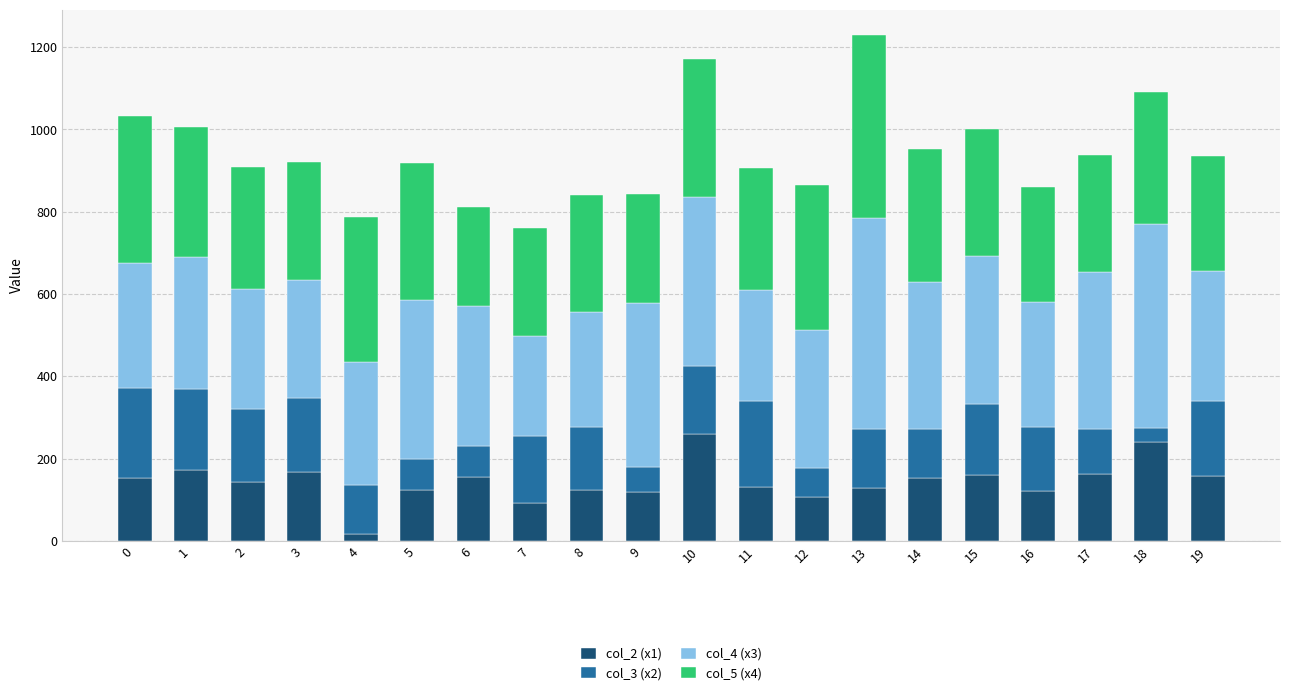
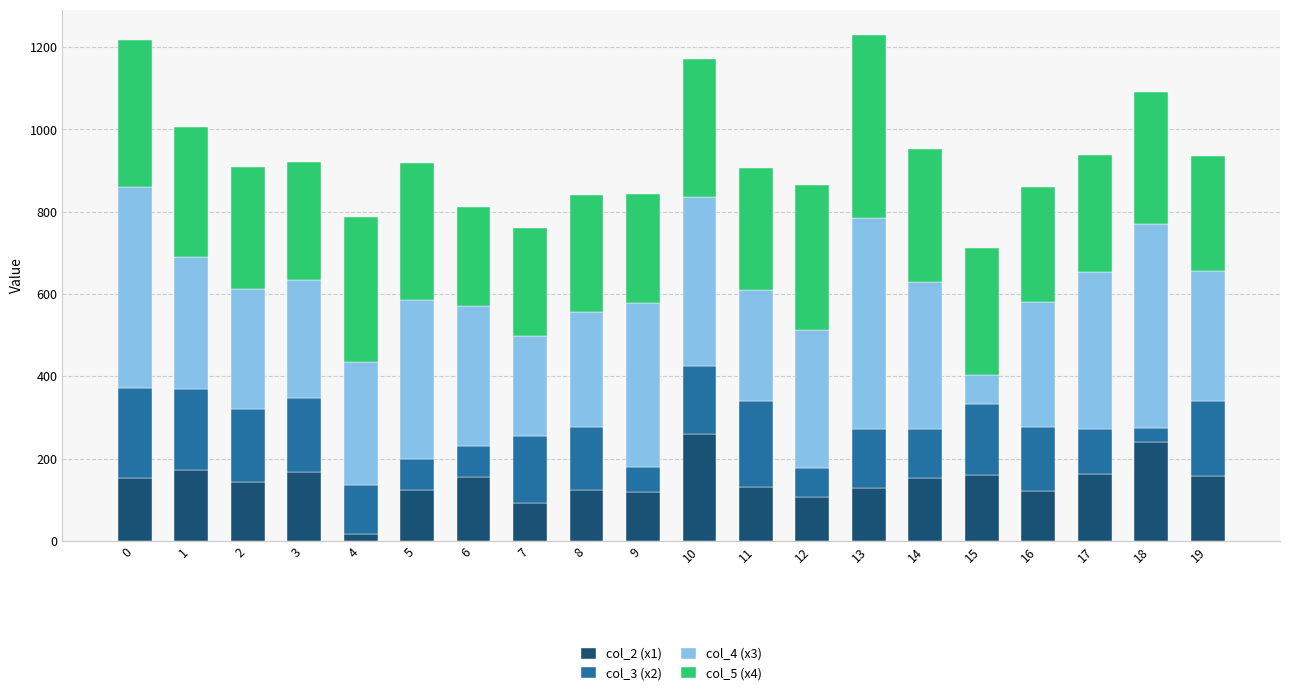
  {
    "col_4 (x3)": {
-     "0": 300,
+     "0": 490,
      "1": 320,
      "2": 290,
      "3": 290,
      "4": 300,
      "5": 390,
      "6": 340,
      "7": 250,
      "8": 280,
      "9": 400,
      "10": 410,
      "11": 270,
      "12": 340,
      "13": 510,
      "14": 360,
-     "15": 360,
+     "15": 70,
      "16": 300,
      "17": 380,
      "18": 500,
      "19": 320
    },
    "col_5 (x4)": {
      "0": 360,
      "1": 320,
      "2": 300,
      "3": 290,
      "4": 350,
      "5": 330,
      "6": 240,
      "7": 260,
      "8": 290,
      "9": 260,
      "10": 330,
      "11": 300,
      "12": 350,
      "13": 450,
      "14": 320,
      "15": 310,
      "16": 280,
      "17": 290,
      "18": 320,
      "19": 280
    }
  }
